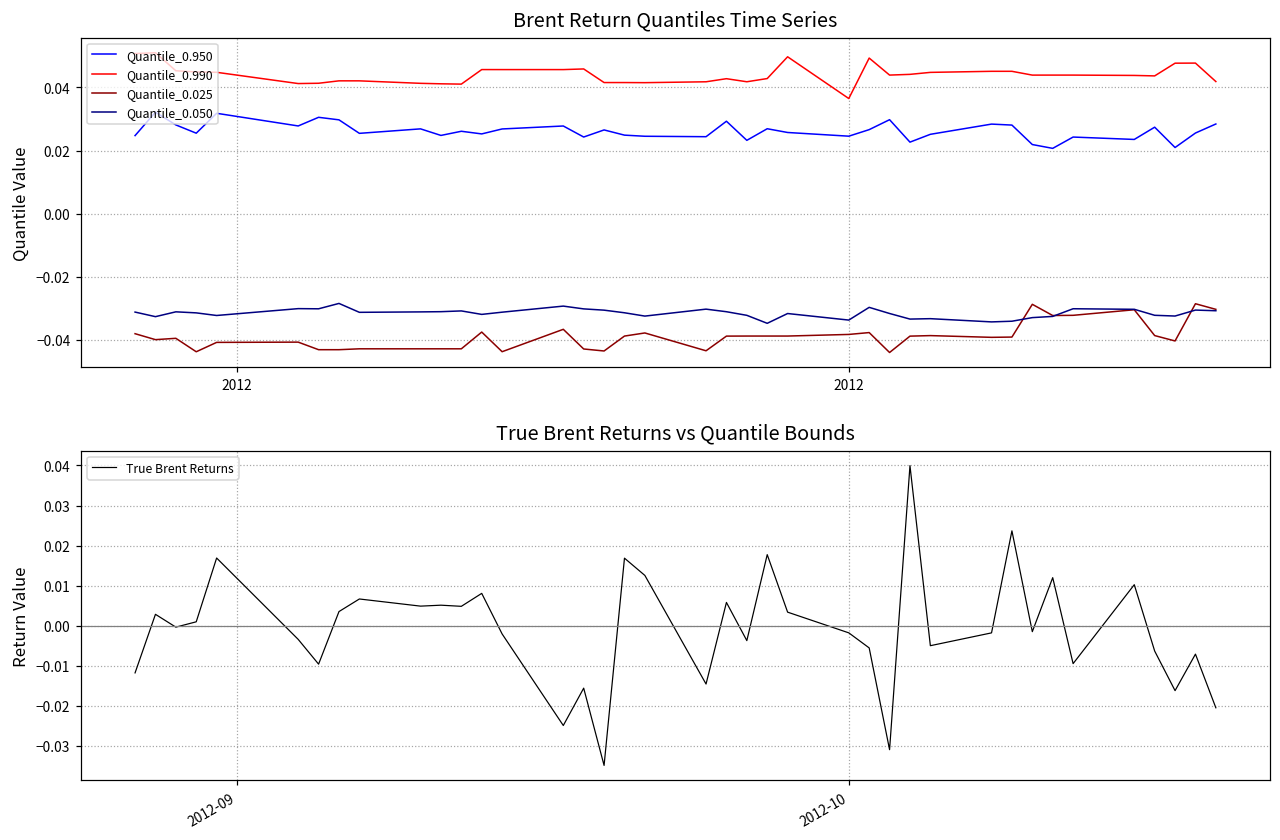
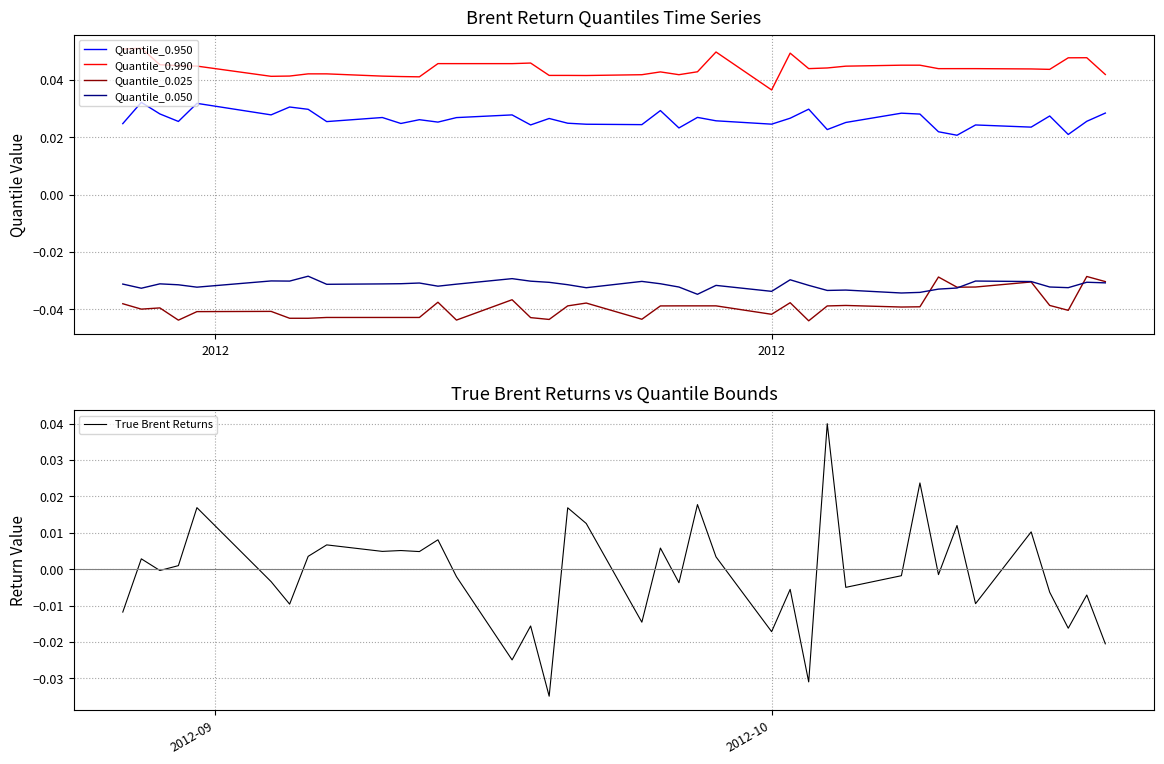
  {
    "Brent Return Quantiles Time Series": {
      "Quantile_0.950": {
        "2012": 0.025
      },
      "Quantile_0.990": {
        "2012": 0.036
      },
      "Quantile_0.025": {
-       "2012": -0.038
+       "2012": -0.042
      },
      "Quantile_0.050": {
        "2012": -0.034
      }
    },
    "True Brent Returns vs Quantile Bounds": {
-     "2012-10": -0.002
+     "2012-10": -0.017
    }
  }
